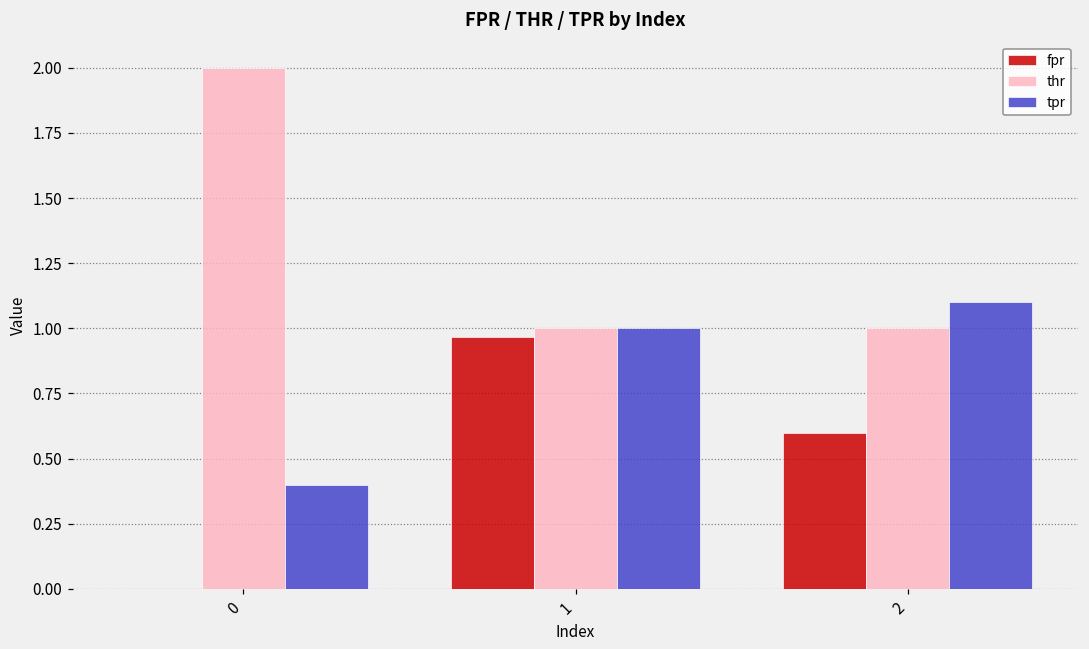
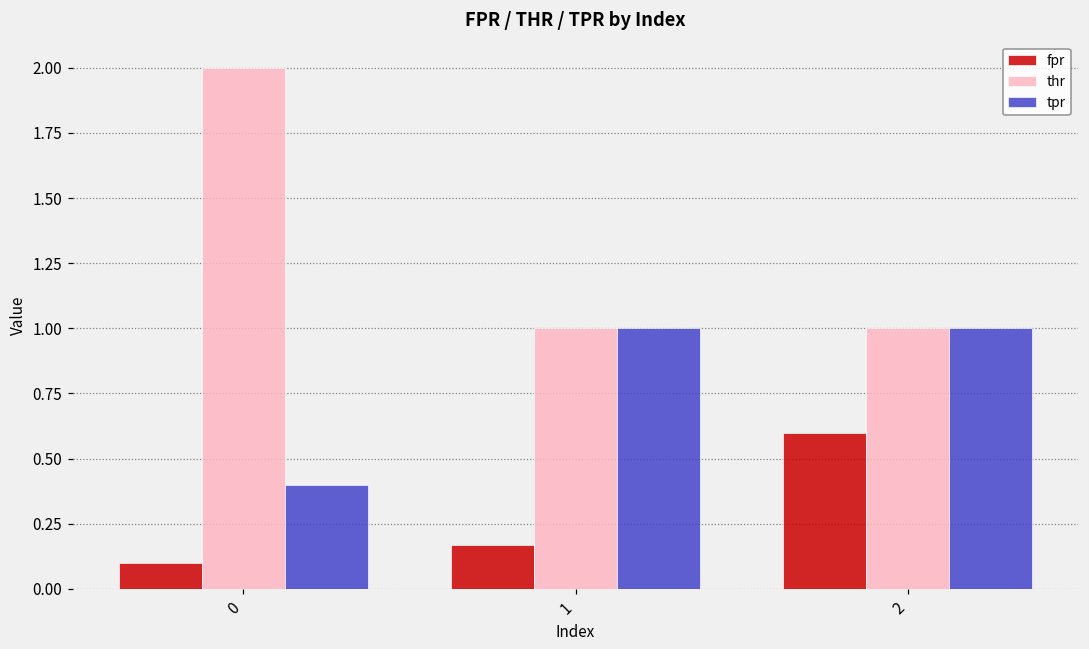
  {
    "fpr": {
-     "0": 0.0,
-     "1": 0.97,
+     "0": 0.1,
+     "1": 0.17,
      "2": 0.60
    },
    "thr": {
      "0": 2.00,
      "1": 1.00,
      "2": 1.00
    },
    "tpr": {
      "0": 0.4,
      "1": 1.0,
-     "2": 1.1
+     "2": 1.0
    }
  }
